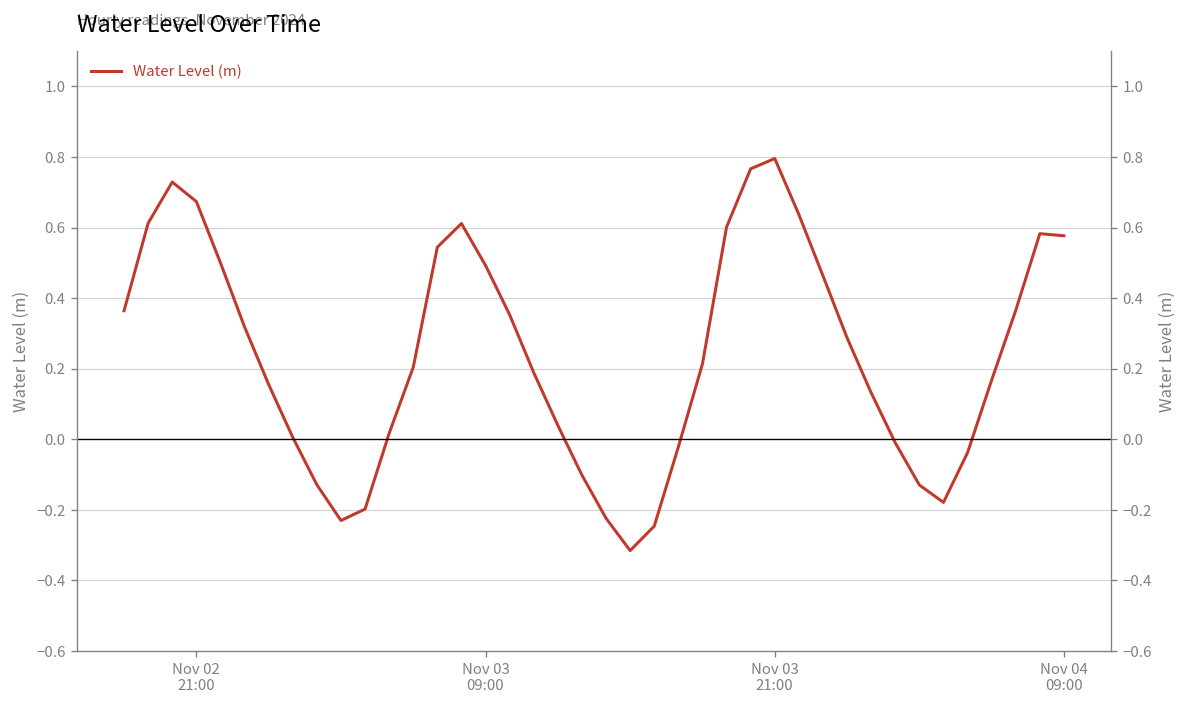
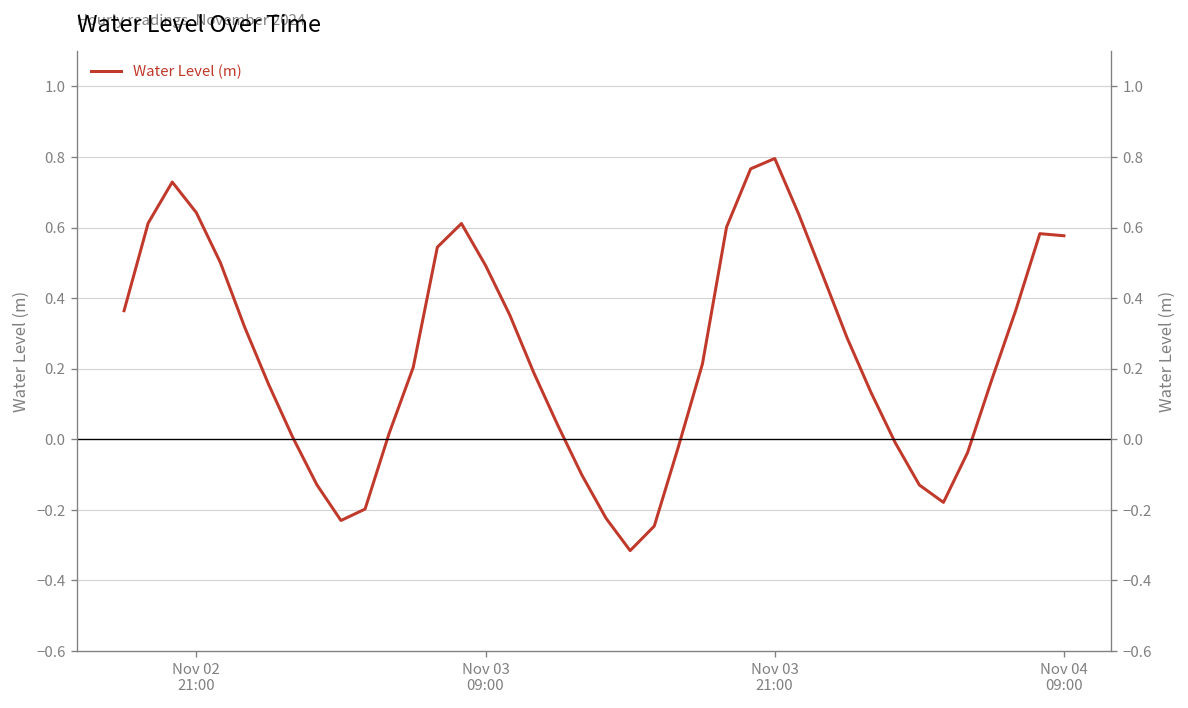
  {
-   "Nov 02 21:00": 0.67,
+   "Nov 02 21:00": 0.64,
    "Nov 03 09:00": 0.49,
    "Nov 03 21:00": 0.80,
    "Nov 04 09:00": 0.58
  }
